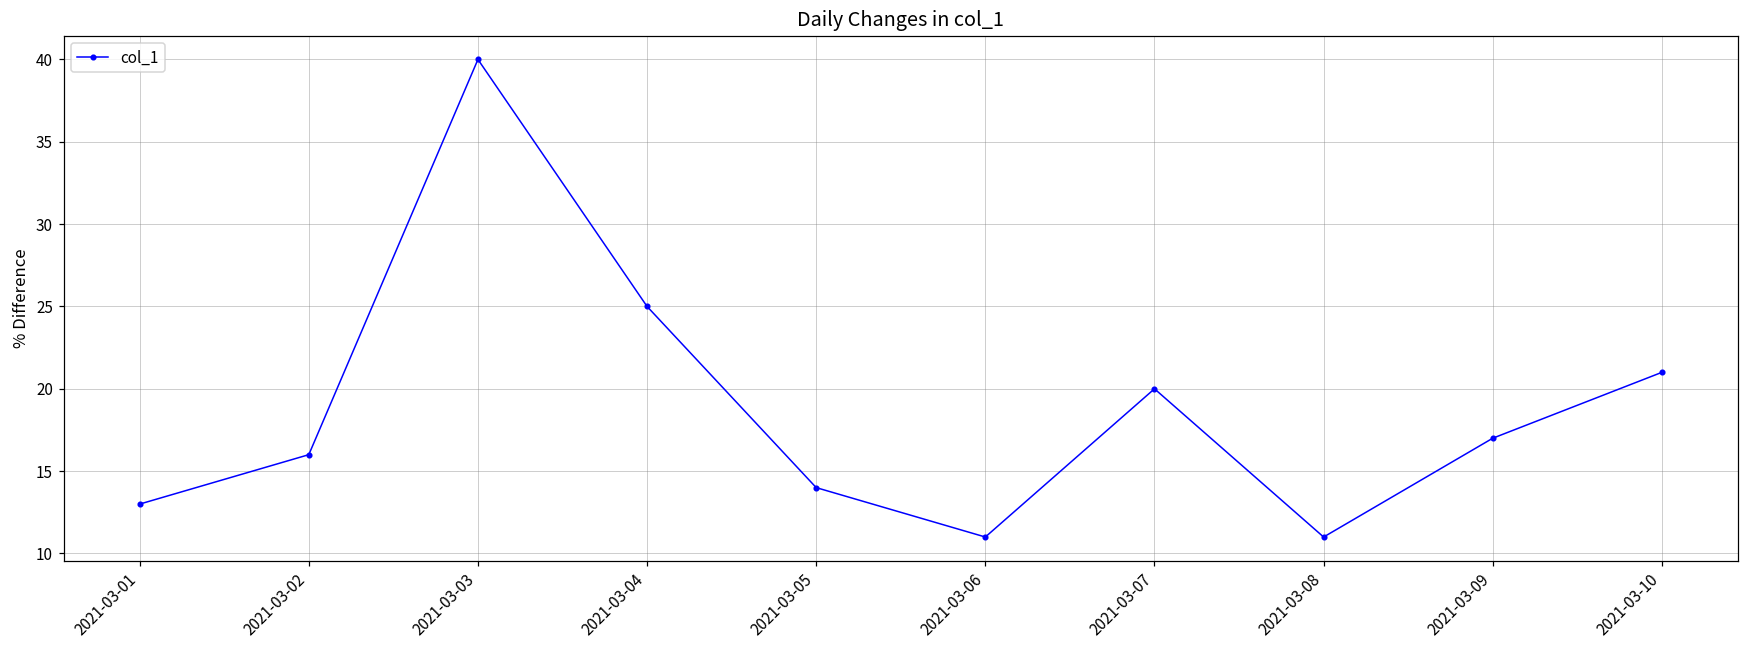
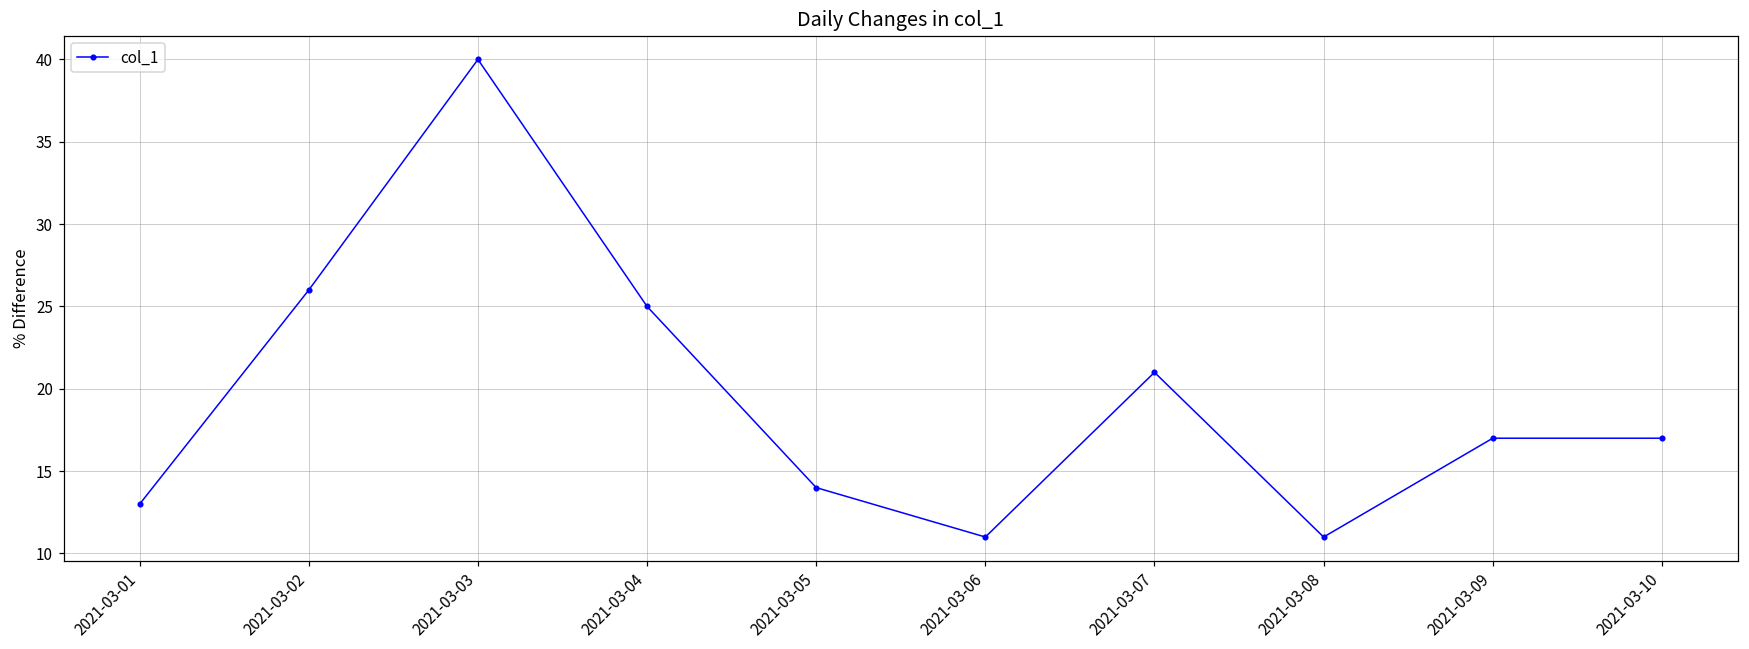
  {
    "2021-03-01": 13,
-   "2021-03-02": 16,
+   "2021-03-02": 26,
    "2021-03-03": 40,
    "2021-03-04": 25,
    "2021-03-05": 14,
    "2021-03-06": 11,
-   "2021-03-07": 20,
+   "2021-03-07": 21,
    "2021-03-08": 11,
    "2021-03-09": 17,
-   "2021-03-10": 21
+   "2021-03-10": 17
  }
